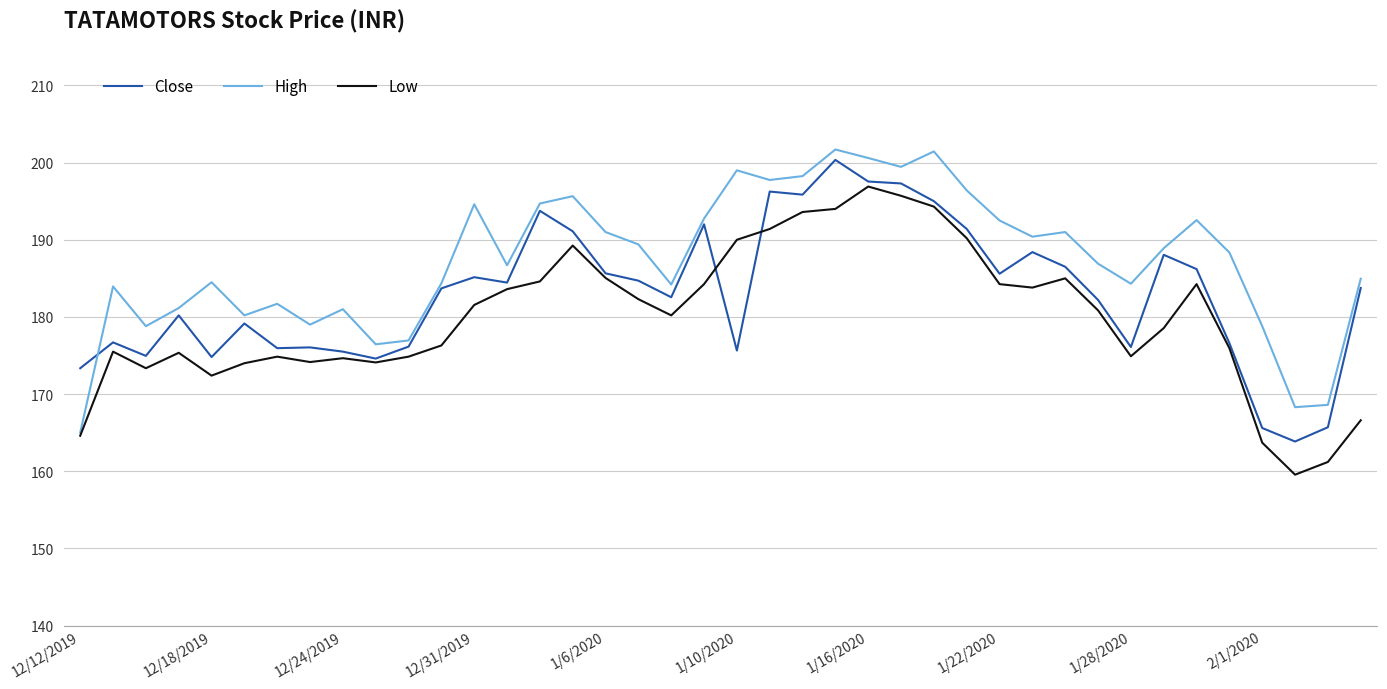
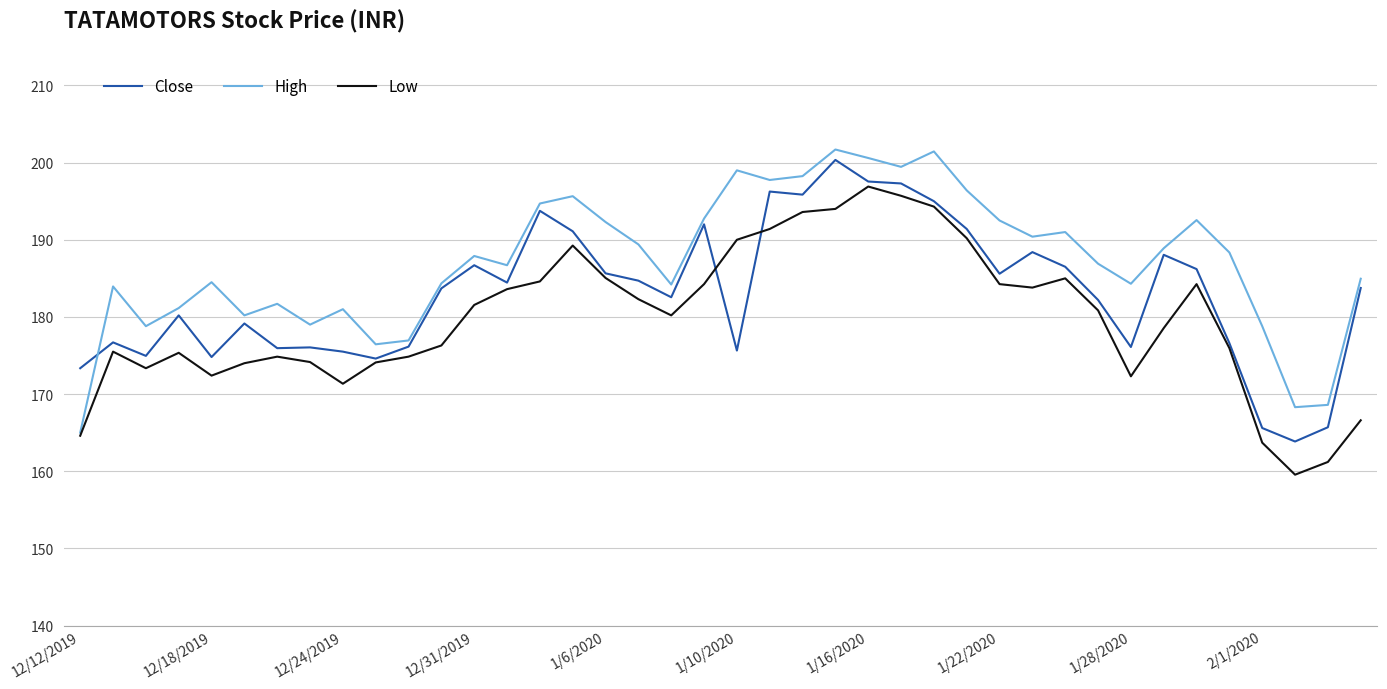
  {
    "Close": {
      "12/12/2019": 173,
      "12/18/2019": 175,
      "12/24/2019": 176,
-     "12/31/2019": 185,
+     "12/31/2019": 187,
      "1/6/2020": 186,
      "1/10/2020": 176,
      "1/16/2020": 198,
      "1/22/2020": 186,
      "1/28/2020": 176,
      "2/1/2020": 166
    },
    "High": {
      "12/12/2019": 165,
      "12/18/2019": 185,
      "12/24/2019": 181,
-     "12/31/2019": 195,
-     "1/6/2020": 191,
+     "12/31/2019": 188,
+     "1/6/2020": 192,
      "1/10/2020": 199,
      "1/16/2020": 201,
      "1/22/2020": 193,
      "1/28/2020": 184,
      "2/1/2020": 179
    },
    "Low": {
      "12/12/2019": 165,
      "12/18/2019": 172,
-     "12/24/2019": 175,
+     "12/24/2019": 171,
      "12/31/2019": 182,
      "1/6/2020": 185,
      "1/10/2020": 190,
      "1/16/2020": 197,
      "1/22/2020": 184,
-     "1/28/2020": 175,
+     "1/28/2020": 172,
      "2/1/2020": 164
    }
  }
